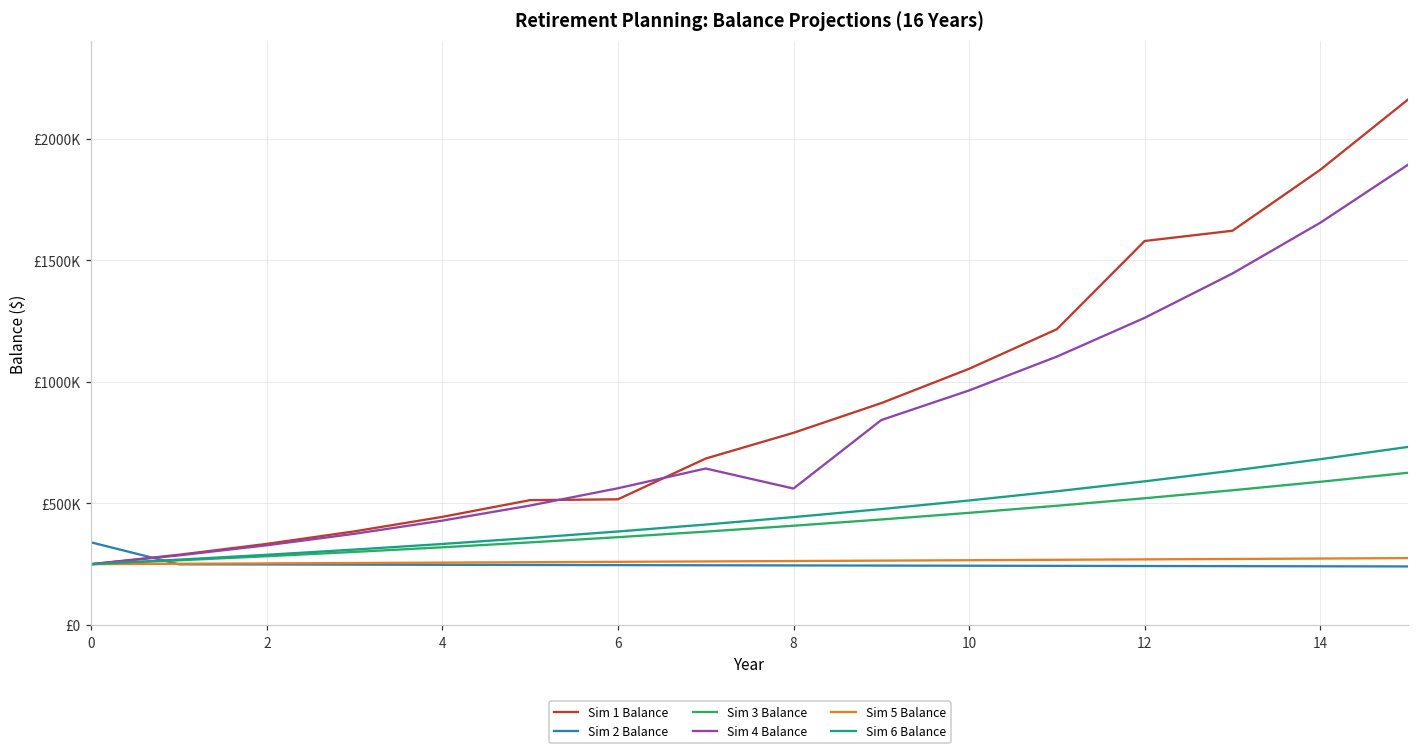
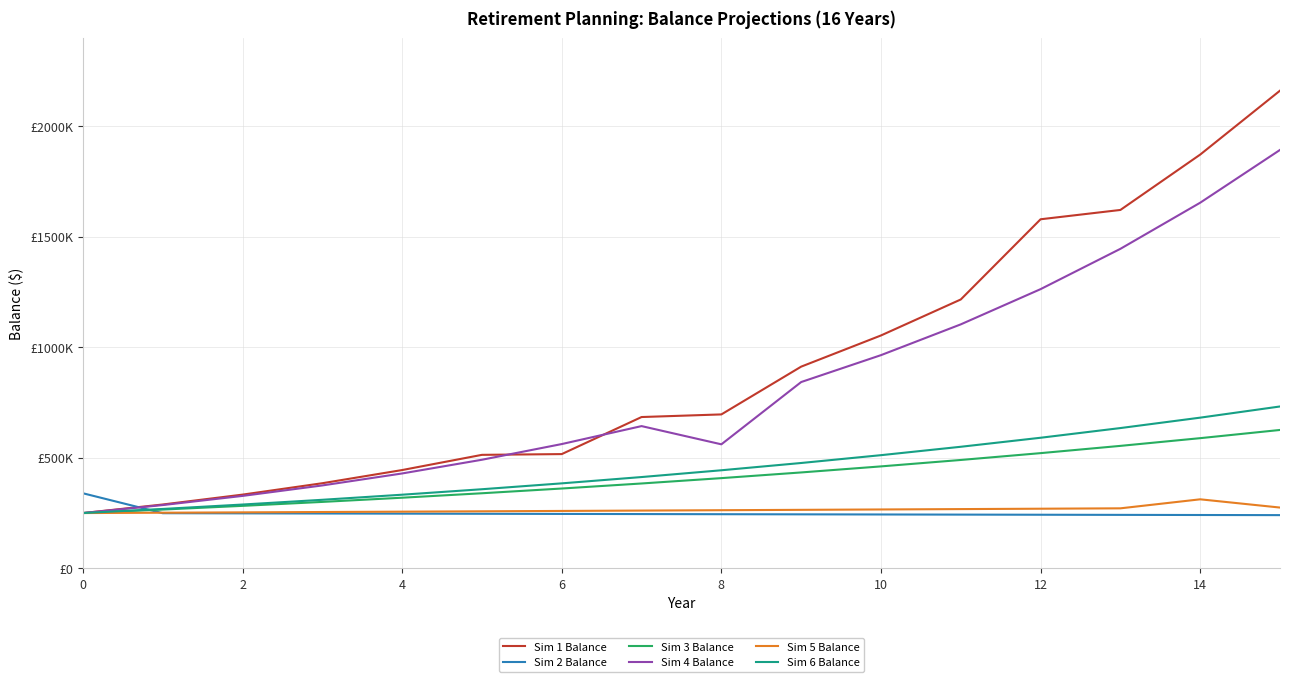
  {
    "Sim 1 Balance": {
      "4": "£440000",
      "6": "£520000",
-     "8": "£790000",
+     "8": "£700000",
      "10": "£1050000",
      "12": "£1580000",
      "14": "£1870000"
    },
    "Sim 2 Balance": {
      "0": "£340000",
      "6": "£250000",
      "8": "£240000",
      "10": "£240000",
      "12": "£240000",
      "14": "£240000"
    },
    "Sim 4 Balance": {
      "4": "£430000",
      "6": "£560000",
      "8": "£560000",
      "10": "£960000",
      "12": "£1260000",
      "14": "£1650000"
    },
    "Sim 5 Balance": {
      "6": "£260000",
      "8": "£260000",
      "10": "£270000",
      "12": "£270000",
-     "14": "£270000"
+     "14": "£310000"
    }
  }
